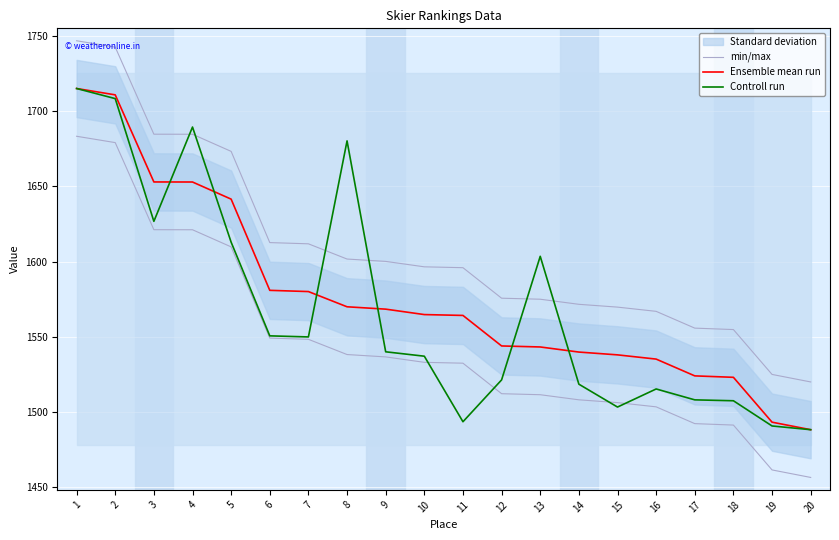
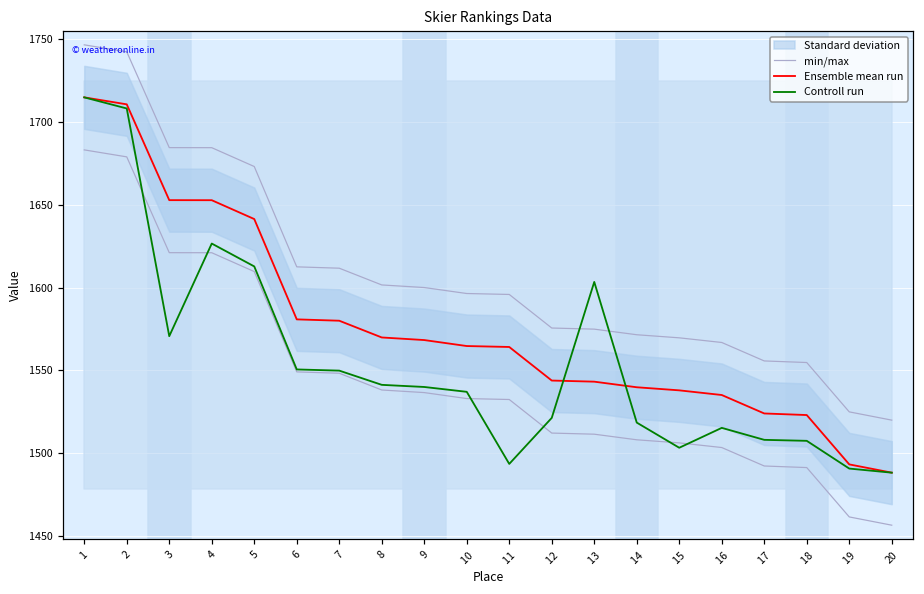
  {
    "Ensemble mean run": {
      "2": 1711,
      "3": 1653,
      "4": 1653,
      "5": 1641,
      "6": 1581,
      "7": 1580,
      "8": 1570,
      "9": 1568,
      "10": 1565,
      "11": 1564,
      "12": 1544,
      "13": 1543,
      "14": 1540,
      "15": 1538,
      "16": 1535,
      "17": 1524,
      "18": 1523,
      "19": 1493
    },
    "Controll run": {
      "2": 1708,
-     "3": 1627,
-     "4": 1689,
+     "3": 1571,
+     "4": 1627,
      "5": 1613,
-     "8": 1680,
+     "8": 1541,
      "9": 1540,
      "10": 1537,
      "11": 1494,
      "12": 1521,
      "13": 1603,
      "14": 1518,
      "15": 1503,
      "16": 1515,
      "17": 1508,
      "18": 1507,
      "19": 1491
    }
  }
